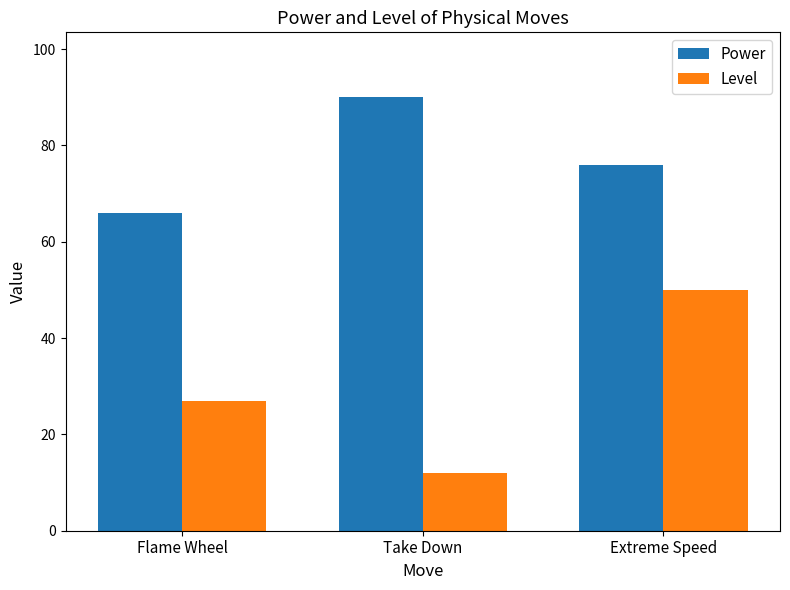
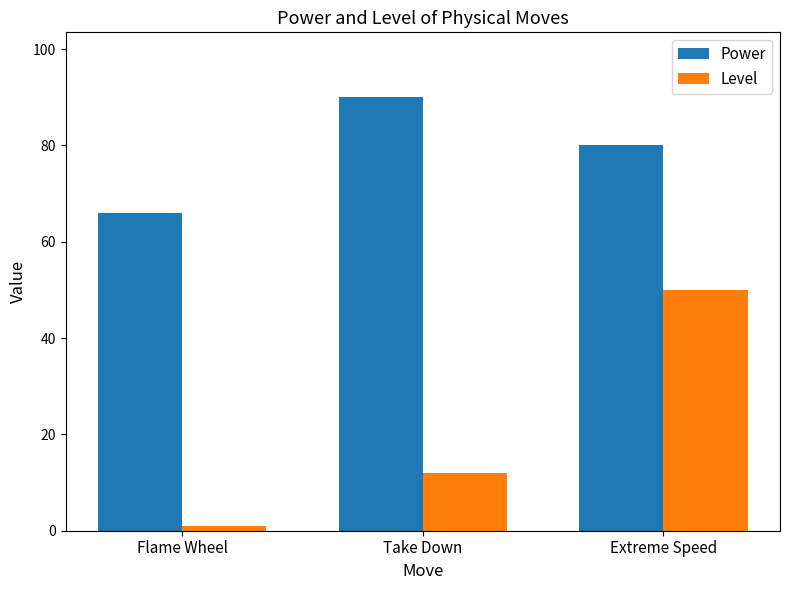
  {
    "Power": {
      "Flame Wheel": 66,
      "Take Down": 90,
-     "Extreme Speed": 76
+     "Extreme Speed": 80
    },
    "Level": {
-     "Flame Wheel": 27,
+     "Flame Wheel": 1,
      "Take Down": 12,
      "Extreme Speed": 50
    }
  }
